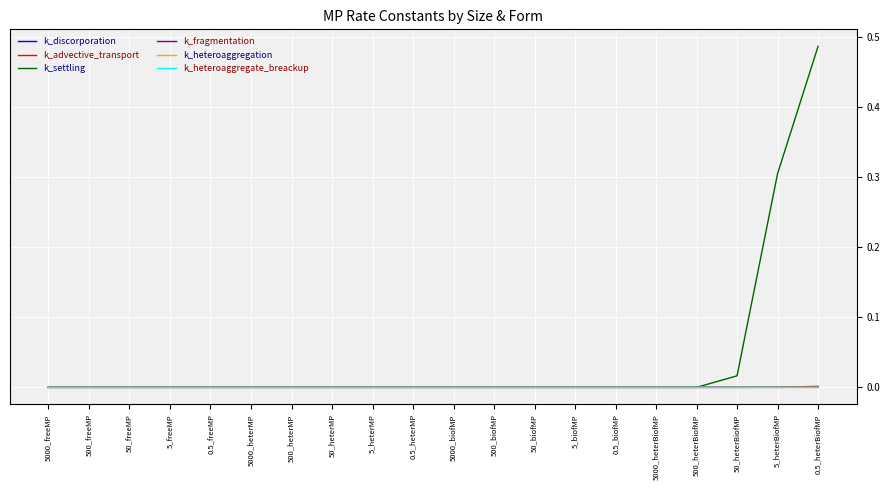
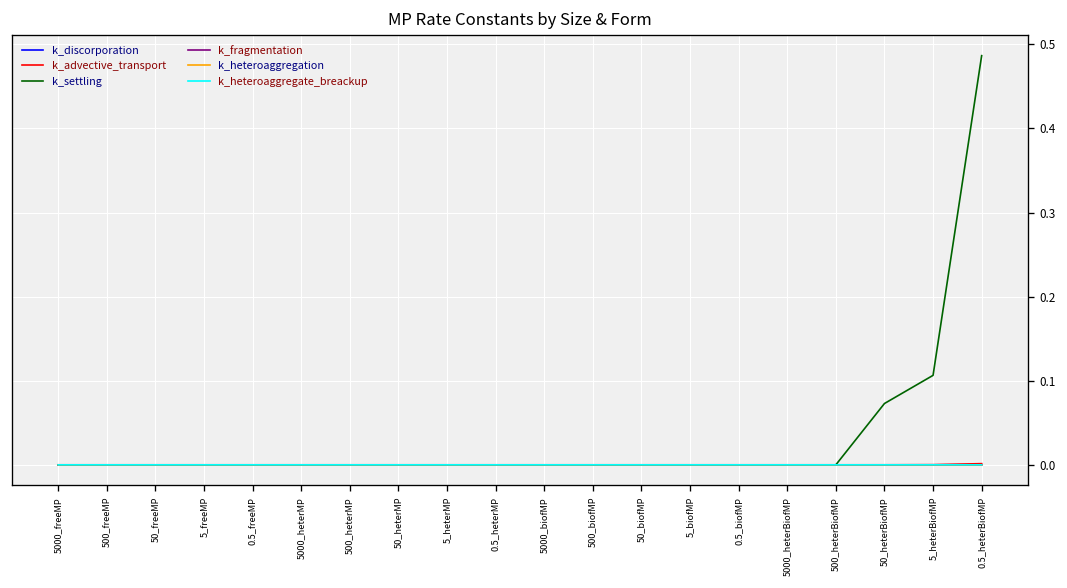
  {
    "k_settling": {
-     "50_heterBiofMP": 0.02,
-     "5_heterBiofMP": 0.30,
+     "50_heterBiofMP": 0.07,
+     "5_heterBiofMP": 0.11,
      "0.5_heterBiofMP": 0.49
    }
  }
